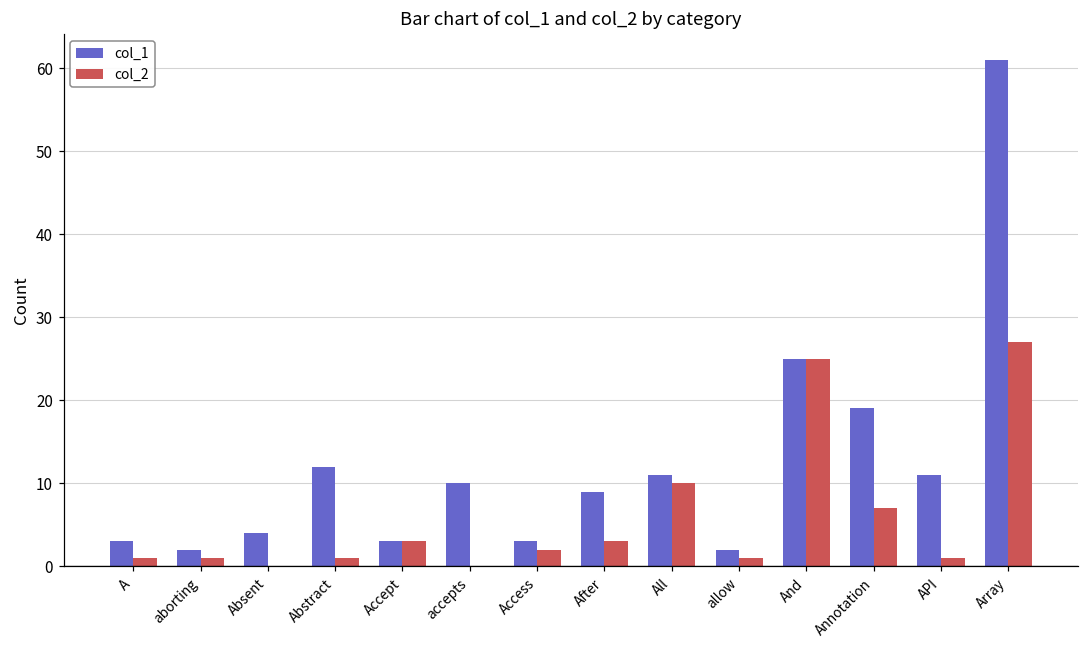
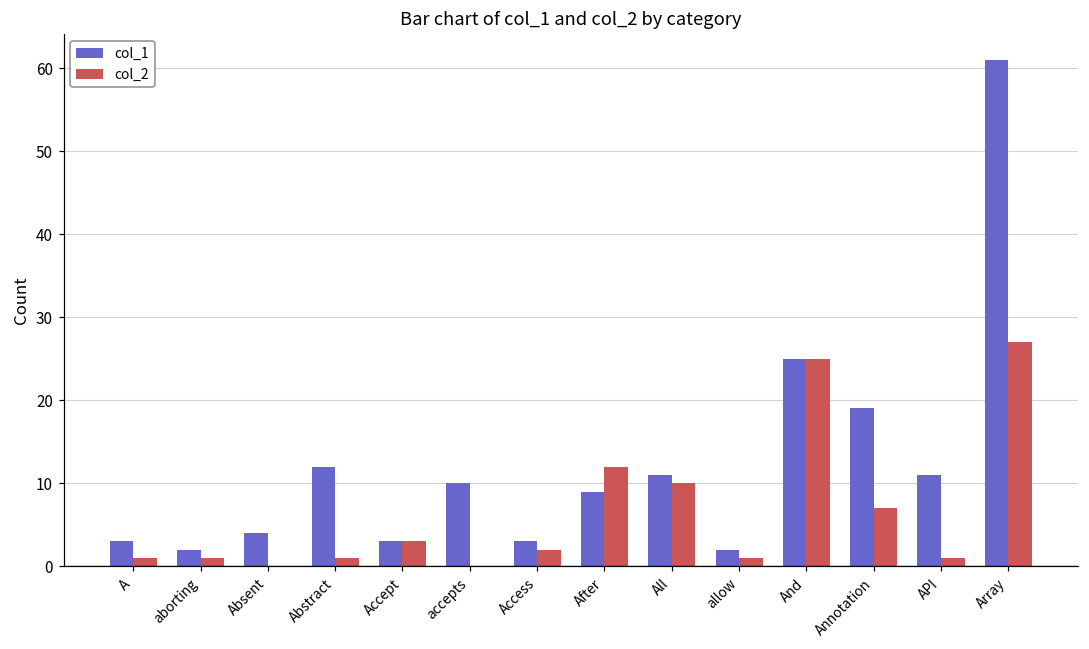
  {
    "col_1": {
      "A": 3,
      "aborting": 2,
      "Absent": 4,
      "Abstract": 12,
      "Accept": 3,
      "accepts": 10,
      "Access": 3,
      "After": 9,
      "All": 11,
      "allow": 2,
      "And": 25,
      "Annotation": 19,
      "API": 11,
      "Array": 61
    },
    "col_2": {
      "A": 1,
      "aborting": 1,
      "Absent": 0,
      "Abstract": 1,
      "Accept": 3,
      "accepts": 0,
      "Access": 2,
-     "After": 3,
+     "After": 12,
      "All": 10,
      "allow": 1,
      "And": 25,
      "Annotation": 7,
      "API": 1,
      "Array": 27
    }
  }
